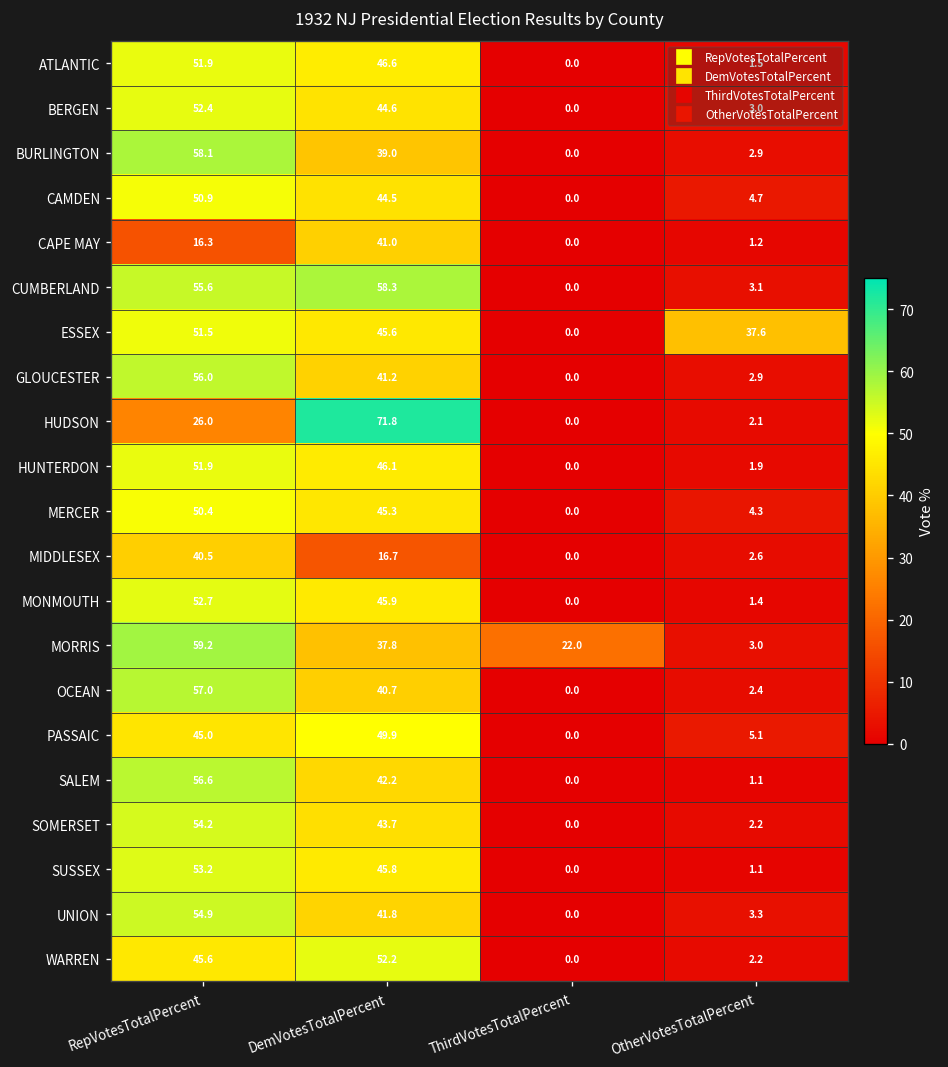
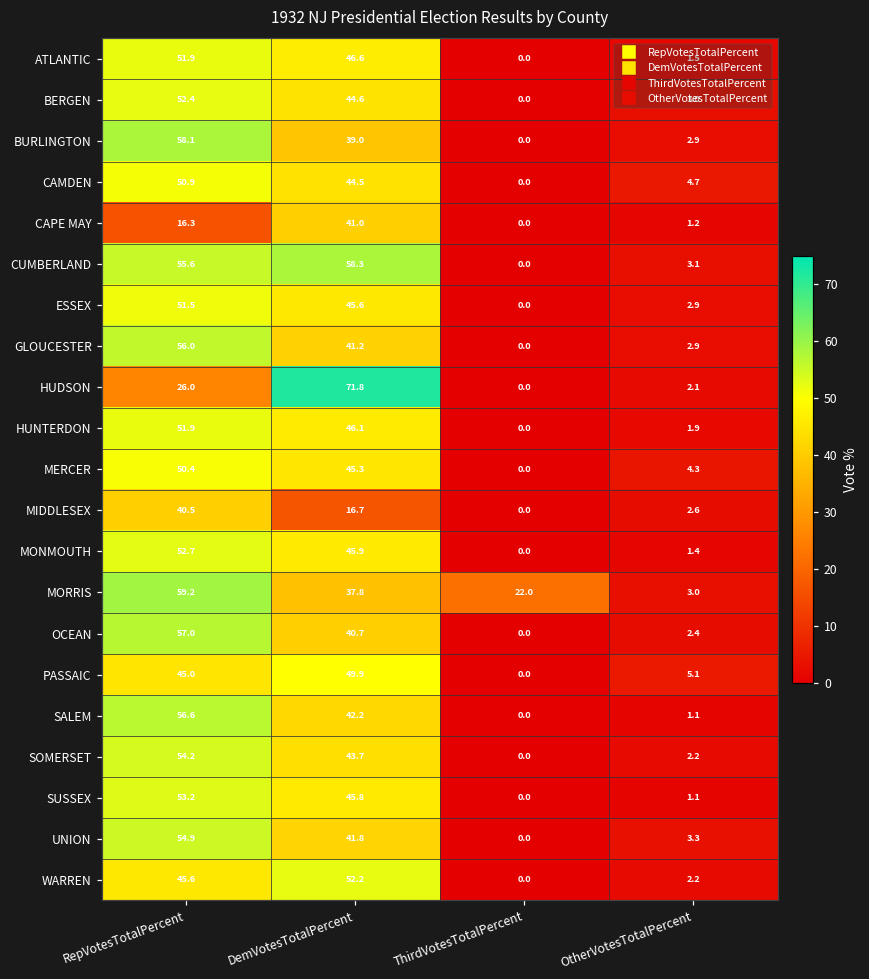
  {
    "ATLANTIC": {
      "RepVotesTotalPercent": 51.9,
      "DemVotesTotalPercent": 46.6,
      "ThirdVotesTotalPercent": 0.0
    },
    "BERGEN": {
      "RepVotesTotalPercent": 52.4,
      "DemVotesTotalPercent": 44.6,
      "ThirdVotesTotalPercent": 0.0
    },
    "BURLINGTON": {
      "RepVotesTotalPercent": 58.1,
      "DemVotesTotalPercent": 39.0,
      "ThirdVotesTotalPercent": 0.0,
      "OtherVotesTotalPercent": 2.9
    },
    "CAMDEN": {
      "RepVotesTotalPercent": 50.9,
      "DemVotesTotalPercent": 44.5,
      "ThirdVotesTotalPercent": 0.0,
      "OtherVotesTotalPercent": 4.7
    },
    "CAPE MAY": {
      "RepVotesTotalPercent": 16.3,
      "DemVotesTotalPercent": 41.0,
      "ThirdVotesTotalPercent": 0.0,
      "OtherVotesTotalPercent": 1.2
    },
    "CUMBERLAND": {
      "RepVotesTotalPercent": 55.6,
      "DemVotesTotalPercent": 58.3,
      "ThirdVotesTotalPercent": 0.0,
      "OtherVotesTotalPercent": 3.1
    },
    "ESSEX": {
      "RepVotesTotalPercent": 51.5,
      "DemVotesTotalPercent": 45.6,
      "ThirdVotesTotalPercent": 0.0,
-     "OtherVotesTotalPercent": 37.6
+     "OtherVotesTotalPercent": 2.9
    },
    "GLOUCESTER": {
      "RepVotesTotalPercent": 56.0,
      "DemVotesTotalPercent": 41.2,
      "ThirdVotesTotalPercent": 0.0,
      "OtherVotesTotalPercent": 2.9
    },
    "HUDSON": {
      "RepVotesTotalPercent": 26.0,
      "DemVotesTotalPercent": 71.8,
      "ThirdVotesTotalPercent": 0.0,
      "OtherVotesTotalPercent": 2.1
    },
    "HUNTERDON": {
      "RepVotesTotalPercent": 51.9,
      "DemVotesTotalPercent": 46.1,
      "ThirdVotesTotalPercent": 0.0,
      "OtherVotesTotalPercent": 1.9
    },
    "MERCER": {
      "RepVotesTotalPercent": 50.4,
      "DemVotesTotalPercent": 45.3,
      "ThirdVotesTotalPercent": 0.0,
      "OtherVotesTotalPercent": 4.3
    },
    "MIDDLESEX": {
      "RepVotesTotalPercent": 40.5,
      "DemVotesTotalPercent": 16.7,
      "ThirdVotesTotalPercent": 0.0,
      "OtherVotesTotalPercent": 2.6
    },
    "MONMOUTH": {
      "RepVotesTotalPercent": 52.7,
      "DemVotesTotalPercent": 45.9,
      "ThirdVotesTotalPercent": 0.0,
      "OtherVotesTotalPercent": 1.4
    },
    "MORRIS": {
      "RepVotesTotalPercent": 59.2,
      "DemVotesTotalPercent": 37.8,
      "ThirdVotesTotalPercent": 22.0,
      "OtherVotesTotalPercent": 3.0
    },
    "OCEAN": {
      "RepVotesTotalPercent": 57.0,
      "DemVotesTotalPercent": 40.7,
      "ThirdVotesTotalPercent": 0.0,
      "OtherVotesTotalPercent": 2.4
    },
    "PASSAIC": {
      "RepVotesTotalPercent": 45.0,
      "DemVotesTotalPercent": 49.9,
      "ThirdVotesTotalPercent": 0.0,
      "OtherVotesTotalPercent": 5.1
    },
    "SALEM": {
      "RepVotesTotalPercent": 56.6,
      "DemVotesTotalPercent": 42.2,
      "ThirdVotesTotalPercent": 0.0,
      "OtherVotesTotalPercent": 1.1
    },
    "SOMERSET": {
      "RepVotesTotalPercent": 54.2,
      "DemVotesTotalPercent": 43.7,
      "ThirdVotesTotalPercent": 0.0,
      "OtherVotesTotalPercent": 2.2
    },
    "SUSSEX": {
      "RepVotesTotalPercent": 53.2,
      "DemVotesTotalPercent": 45.8,
      "ThirdVotesTotalPercent": 0.0,
      "OtherVotesTotalPercent": 1.1
    },
    "UNION": {
      "RepVotesTotalPercent": 54.9,
      "DemVotesTotalPercent": 41.8,
      "ThirdVotesTotalPercent": 0.0,
      "OtherVotesTotalPercent": 3.3
    },
    "WARREN": {
      "RepVotesTotalPercent": 45.6,
      "DemVotesTotalPercent": 52.2,
      "ThirdVotesTotalPercent": 0.0,
      "OtherVotesTotalPercent": 2.2
    }
  }
